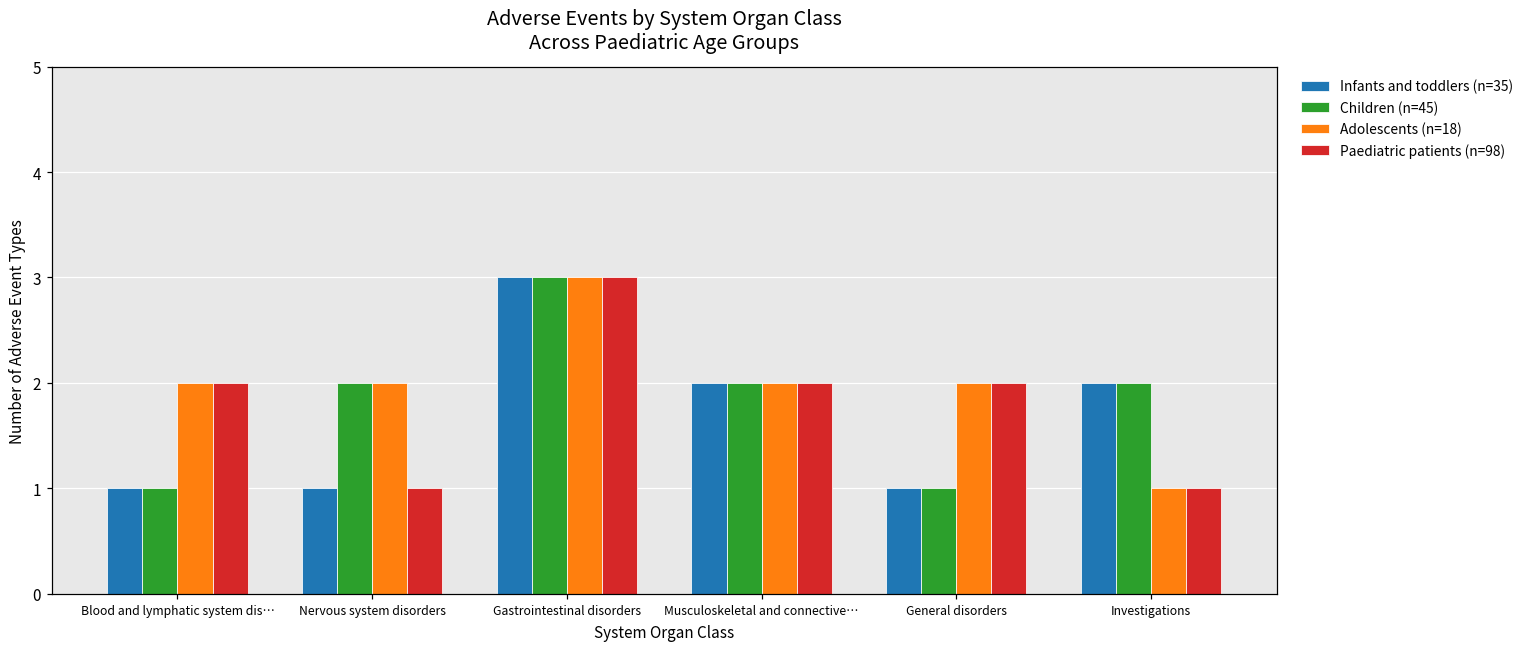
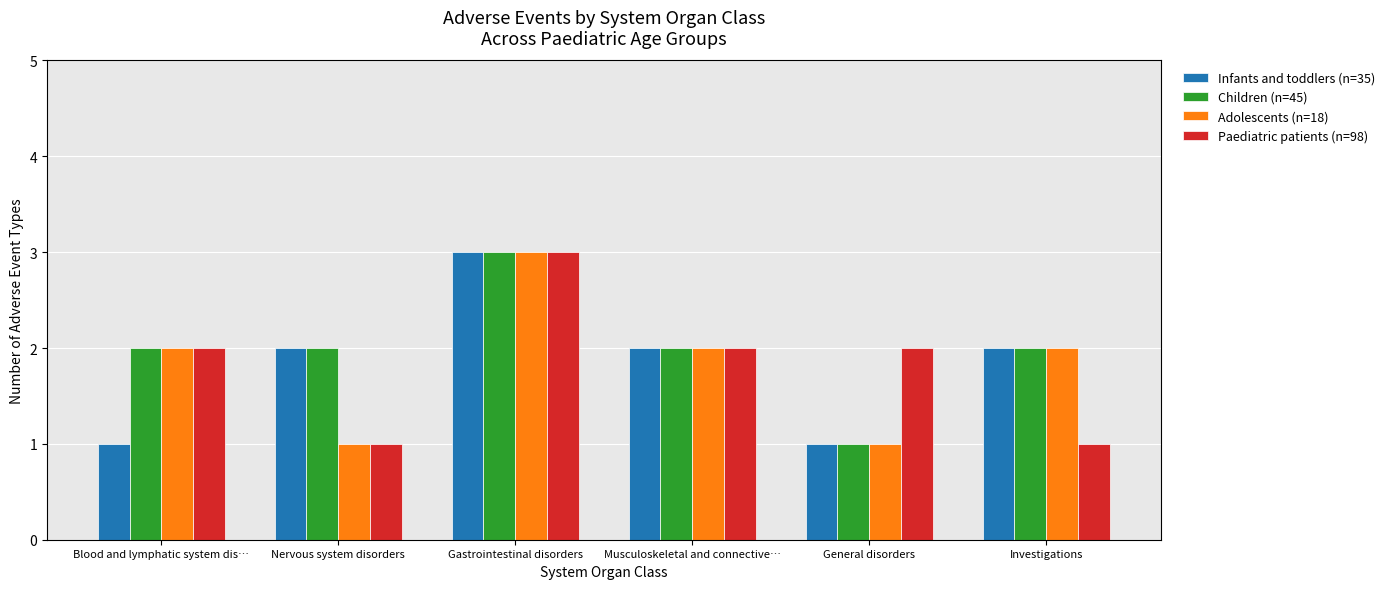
  {
    "Infants and toddlers (n=35)": {
      "Blood and lymphatic system dis…": 1,
-     "Nervous system disorders": 1,
+     "Nervous system disorders": 2,
      "Gastrointestinal disorders": 3,
      "Musculoskeletal and connective…": 2,
      "General disorders": 1,
      "Investigations": 2
    },
    "Children (n=45)": {
-     "Blood and lymphatic system dis…": 1,
+     "Blood and lymphatic system dis…": 2,
      "Nervous system disorders": 2,
      "Gastrointestinal disorders": 3,
      "Musculoskeletal and connective…": 2,
      "General disorders": 1,
      "Investigations": 2
    },
    "Adolescents (n=18)": {
      "Blood and lymphatic system dis…": 2,
-     "Nervous system disorders": 2,
+     "Nervous system disorders": 1,
      "Gastrointestinal disorders": 3,
      "Musculoskeletal and connective…": 2,
-     "General disorders": 2,
-     "Investigations": 1
+     "General disorders": 1,
+     "Investigations": 2
    },
    "Paediatric patients (n=98)": {
      "Blood and lymphatic system dis…": 2,
      "Nervous system disorders": 1,
      "Gastrointestinal disorders": 3,
      "Musculoskeletal and connective…": 2,
      "General disorders": 2,
      "Investigations": 1
    }
  }
